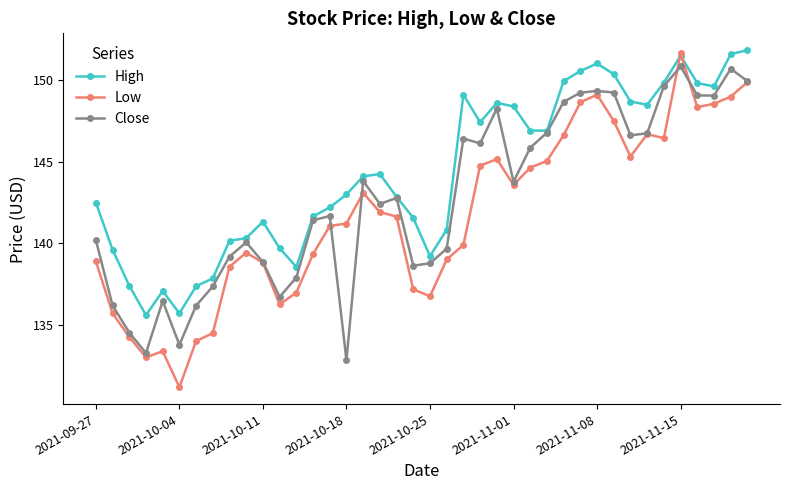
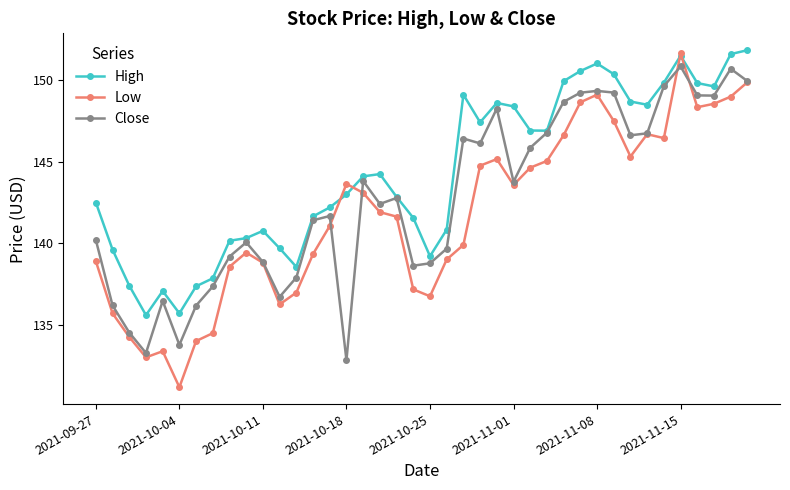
  {
    "High": {
      "2021-09-27": 142.5,
      "2021-10-04": 135.7,
-     "2021-10-11": 141.3,
+     "2021-10-11": 140.8,
      "2021-10-18": 143.0,
      "2021-10-25": 139.2,
      "2021-11-01": 148.4,
      "2021-11-08": 151.0
    },
    "Low": {
      "2021-09-27": 138.9,
      "2021-10-04": 131.2,
-     "2021-10-18": 141.2,
+     "2021-10-18": 143.6,
      "2021-10-25": 136.7,
      "2021-11-01": 143.6,
      "2021-11-08": 149.1
    },
    "Close": {
      "2021-09-27": 140.2,
      "2021-10-04": 133.8,
      "2021-10-18": 132.8,
      "2021-10-25": 138.8,
      "2021-11-01": 143.8,
      "2021-11-08": 149.4,
      "2021-11-15": 150.9
    }
  }
